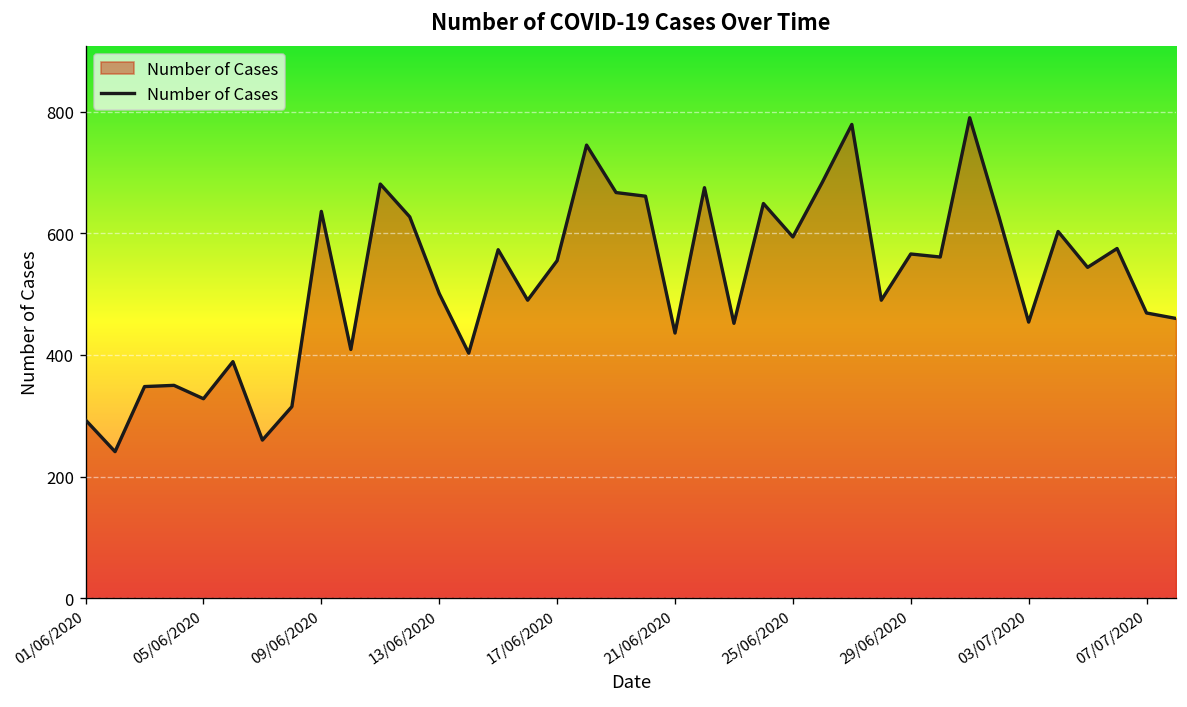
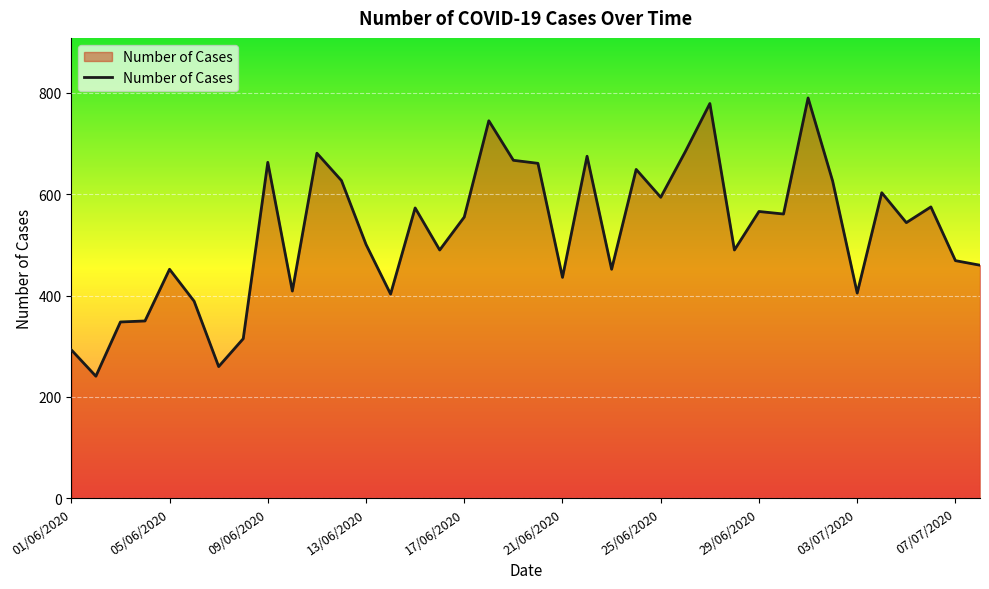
  {
    "01/06/2020": 290,
-   "05/06/2020": 330,
-   "09/06/2020": 640,
+   "05/06/2020": 450,
+   "09/06/2020": 660,
    "13/06/2020": 500,
    "17/06/2020": 560,
    "21/06/2020": 440,
    "25/06/2020": 590,
    "29/06/2020": 570,
-   "03/07/2020": 450,
+   "03/07/2020": 410,
    "07/07/2020": 470
  }
